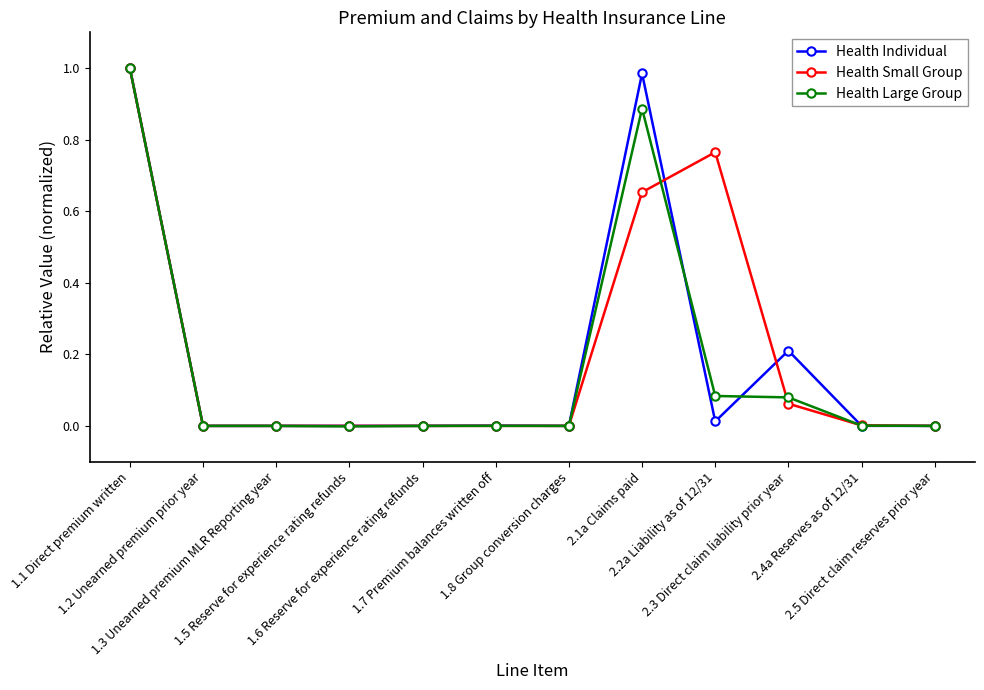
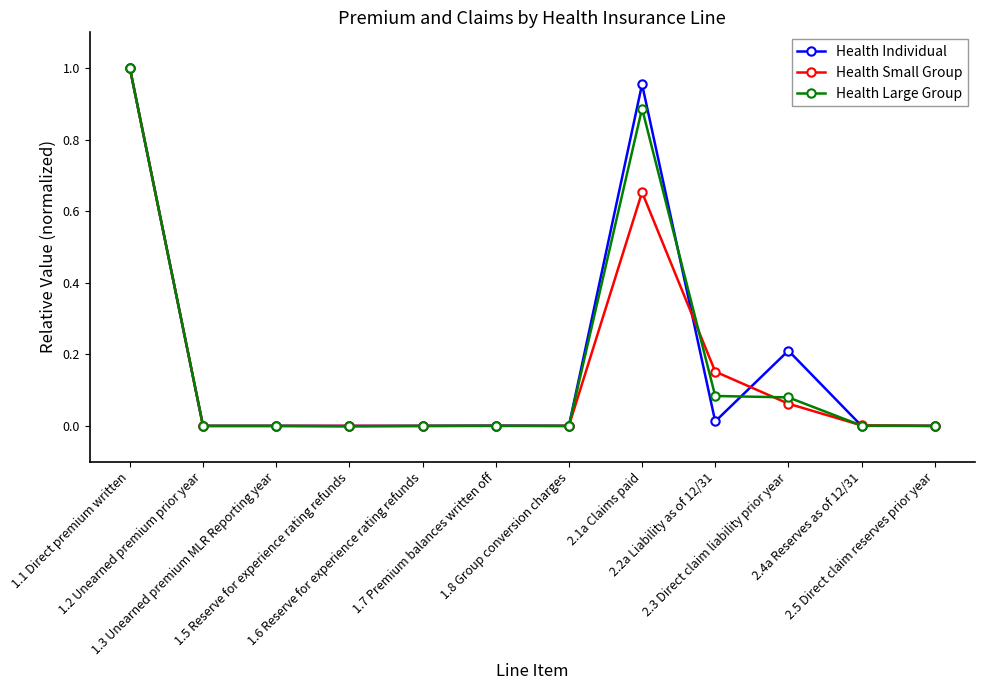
  {
    "Health Individual": {
-     "2.1a Claims paid": 0.99,
+     "2.1a Claims paid": 0.95,
      "2.2a Liability as of 12/31": 0.01,
      "2.3 Direct claim liability prior year": 0.21
    },
    "Health Small Group": {
      "2.1a Claims paid": 0.65,
-     "2.2a Liability as of 12/31": 0.77,
+     "2.2a Liability as of 12/31": 0.15,
      "2.3 Direct claim liability prior year": 0.06
    },
    "Health Large Group": {
      "2.1a Claims paid": 0.89,
      "2.2a Liability as of 12/31": 0.08,
      "2.3 Direct claim liability prior year": 0.08
    }
  }
